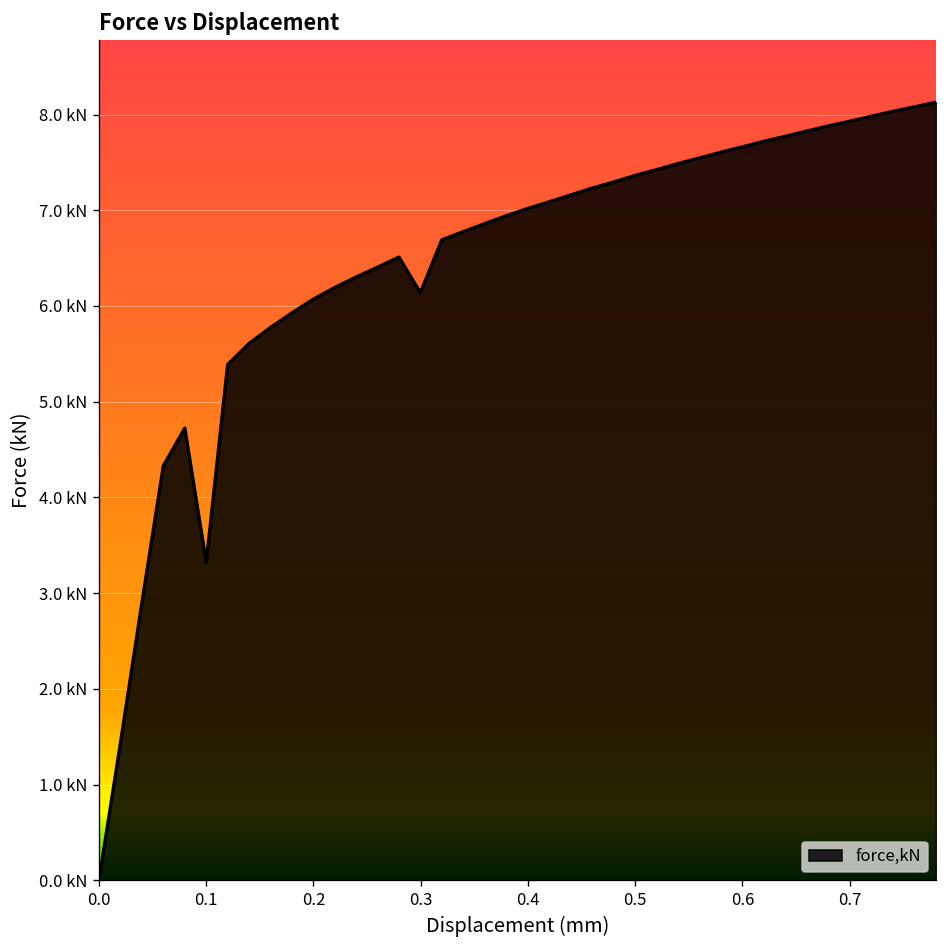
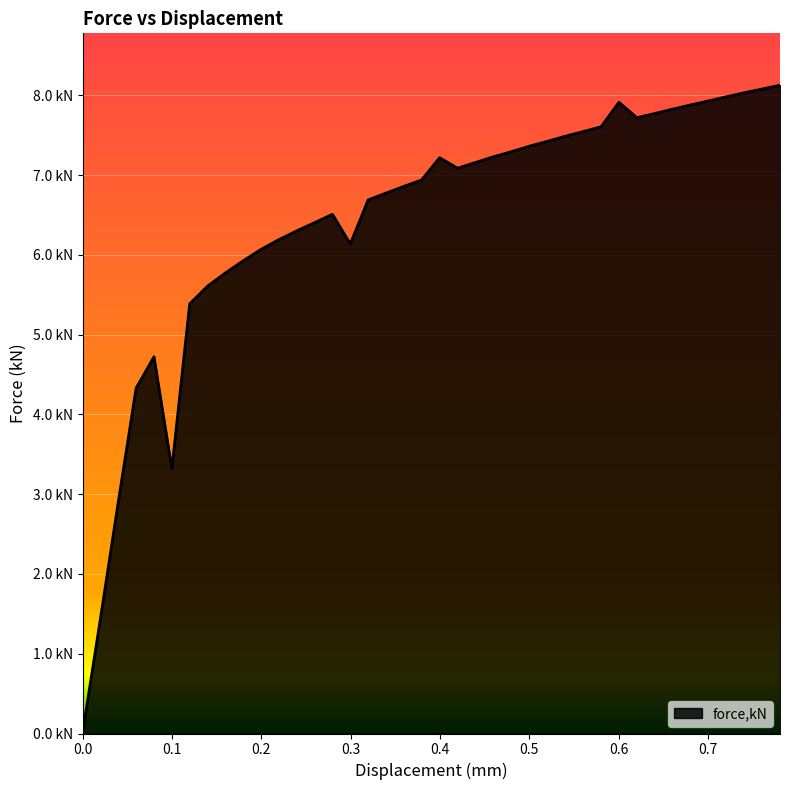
  {
    "0.0": "0.0 kN",
    "0.1": "3.3 kN",
    "0.2": "6.1 kN",
    "0.3": "6.1 kN",
-   "0.4": "7.0 kN",
+   "0.4": "7.2 kN",
    "0.5": "7.4 kN",
-   "0.6": "7.7 kN"
+   "0.6": "7.9 kN"
  }
